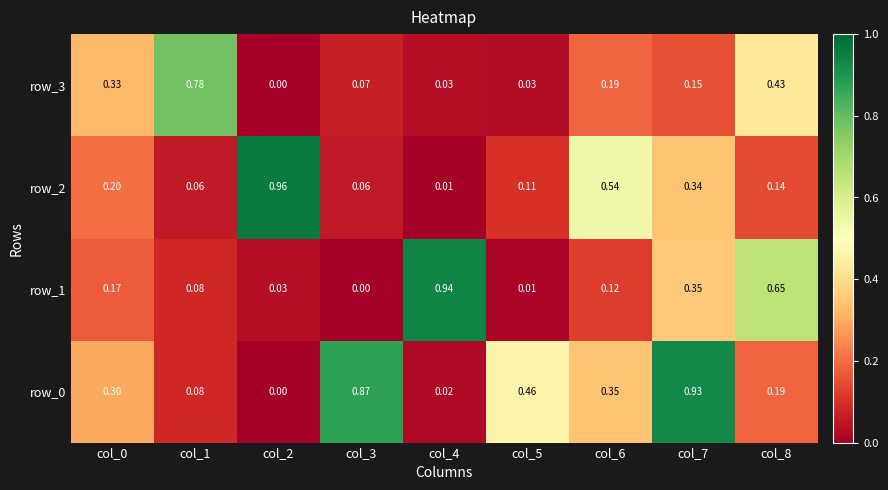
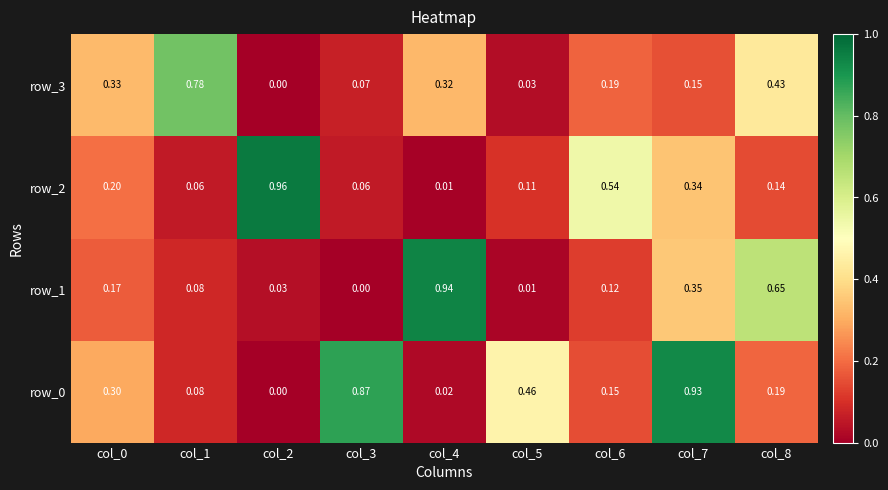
  {
    "row_3": {
      "col_0": 0.33,
      "col_1": 0.78,
      "col_2": 0.00,
      "col_3": 0.07,
-     "col_4": 0.03,
+     "col_4": 0.32,
      "col_5": 0.03,
      "col_6": 0.19,
      "col_7": 0.15,
      "col_8": 0.43
    },
    "row_2": {
      "col_0": 0.20,
      "col_1": 0.06,
      "col_2": 0.96,
      "col_3": 0.06,
      "col_4": 0.01,
      "col_5": 0.11,
      "col_6": 0.54,
      "col_7": 0.34,
      "col_8": 0.14
    },
    "row_1": {
      "col_0": 0.17,
      "col_1": 0.08,
      "col_2": 0.03,
      "col_3": 0.00,
      "col_4": 0.94,
      "col_5": 0.01,
      "col_6": 0.12,
      "col_7": 0.35,
      "col_8": 0.65
    },
    "row_0": {
      "col_0": 0.30,
      "col_1": 0.08,
      "col_2": 0.00,
      "col_3": 0.87,
      "col_4": 0.02,
      "col_5": 0.46,
-     "col_6": 0.35,
+     "col_6": 0.15,
      "col_7": 0.93,
      "col_8": 0.19
    }
  }
